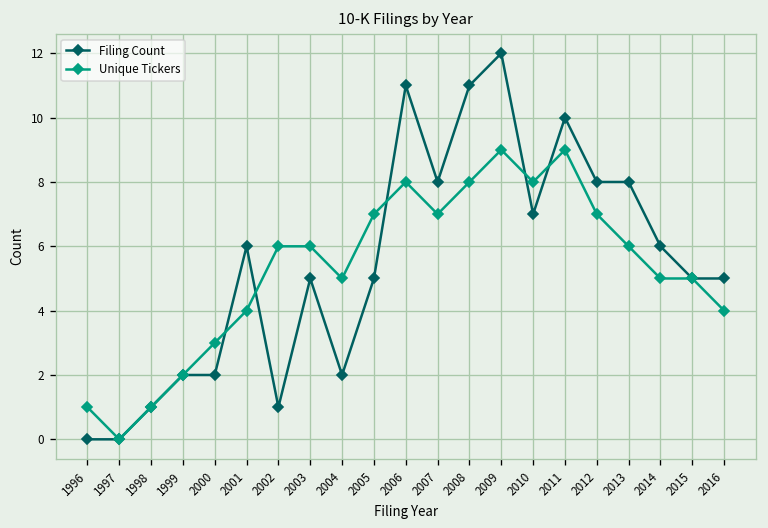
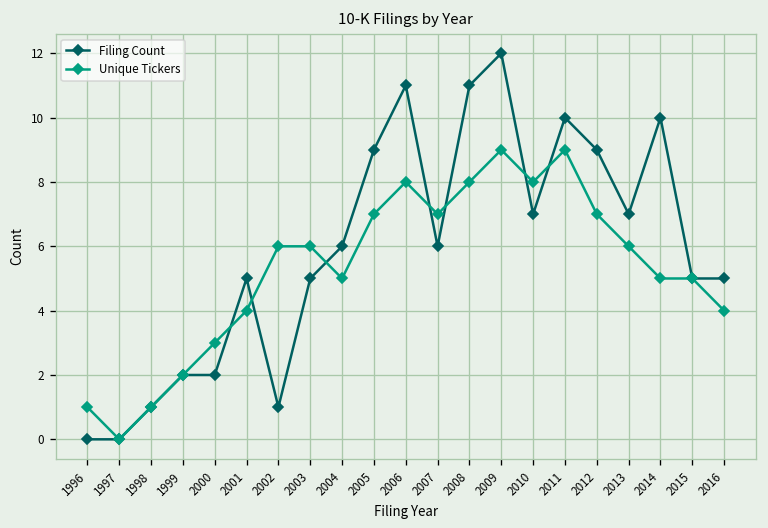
  {
    "Filing Count": {
      "1996": 0,
      "2000": 2,
-     "2001": 6,
+     "2001": 5,
      "2002": 1,
      "2003": 5,
-     "2004": 2,
-     "2005": 5,
+     "2004": 6,
+     "2005": 9,
      "2006": 11,
-     "2007": 8,
+     "2007": 6,
      "2008": 11,
      "2009": 12,
      "2010": 7,
      "2011": 10,
-     "2012": 8,
-     "2013": 8,
-     "2014": 6,
+     "2012": 9,
+     "2013": 7,
+     "2014": 10,
      "2016": 5
    },
    "Unique Tickers": {
      "1996": 1,
      "2000": 3,
      "2001": 4,
      "2002": 6,
      "2003": 6,
      "2004": 5,
      "2005": 7,
      "2006": 8,
      "2007": 7,
      "2008": 8,
      "2009": 9,
      "2010": 8,
      "2011": 9,
      "2012": 7,
      "2013": 6,
      "2014": 5,
      "2016": 4
    }
  }
